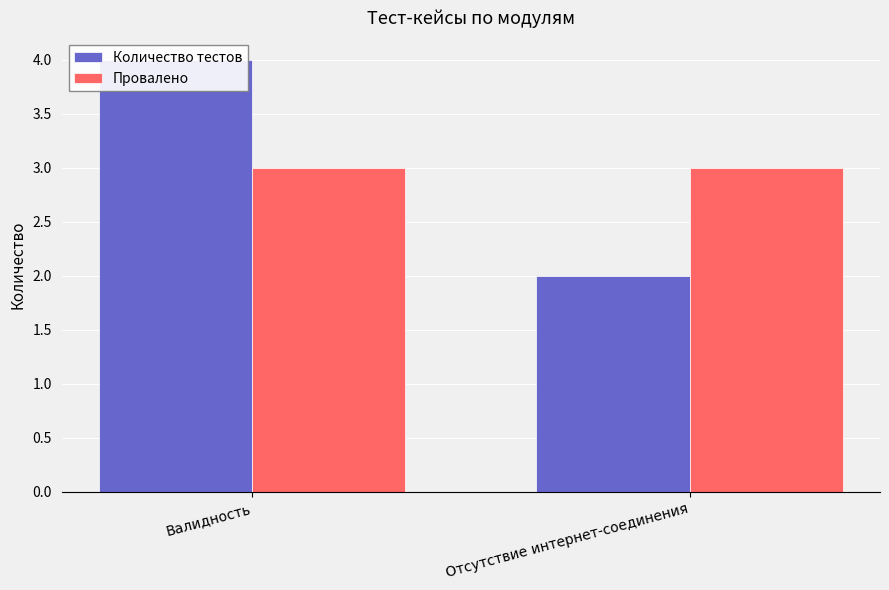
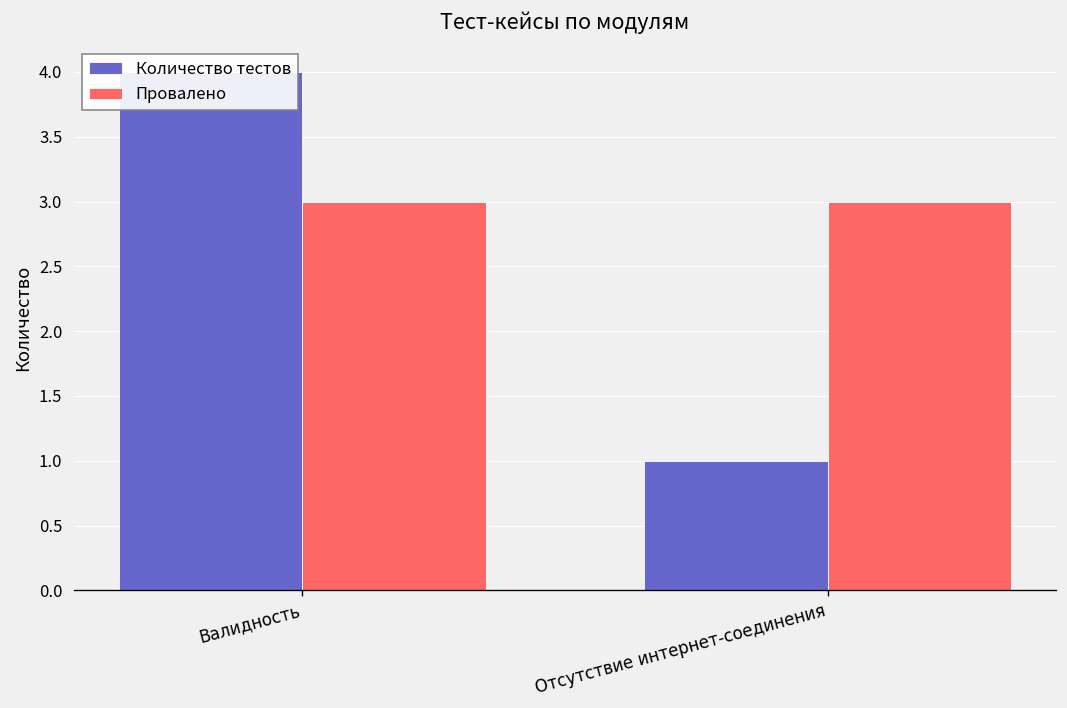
  {
    "Количество тестов": {
-     "Отсутствие интернет-соединения": 2
+     "Отсутствие интернет-соединения": 1
    },
    "Провалено": {
      "Валидность": 3,
      "Отсутствие интернет-соединения": 3
    }
  }
